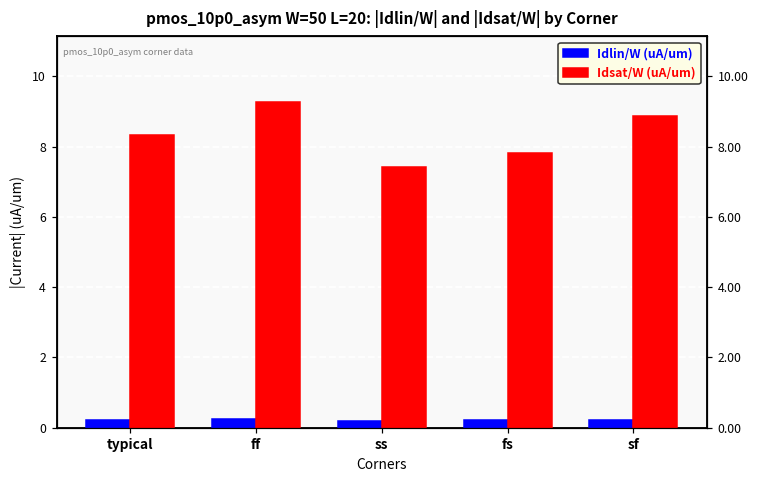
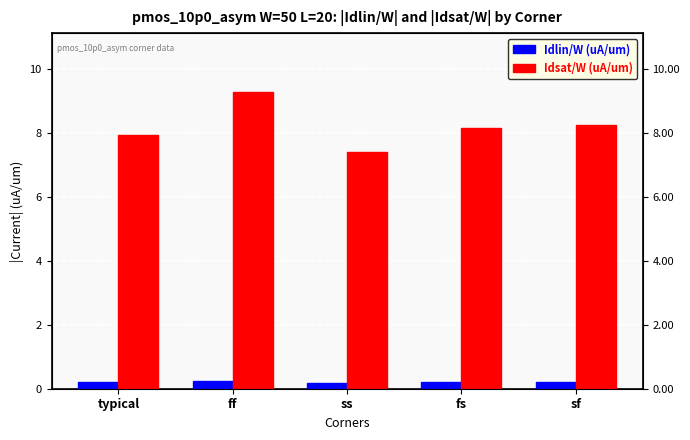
  {
    "Idlin/W (uA/um)": {
      "typical": 0.2,
      "ff": 0.2,
      "ss": 0.2,
      "fs": 0.2,
      "sf": 0.2
    },
    "Idsat/W (uA/um)": {
-     "typical": 8.3,
+     "typical": 7.9,
      "ff": 9.3,
      "ss": 7.4,
-     "fs": 7.8,
-     "sf": 8.9
+     "fs": 8.2,
+     "sf": 8.3
    }
  }
